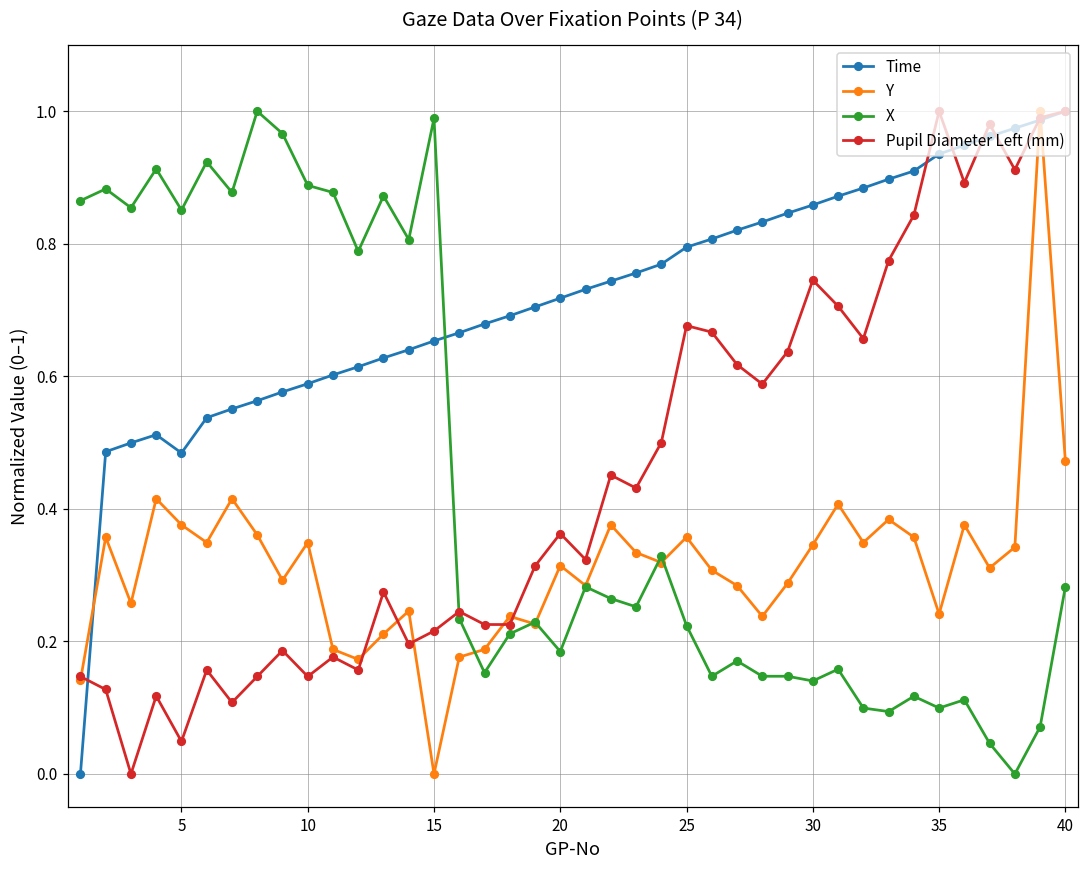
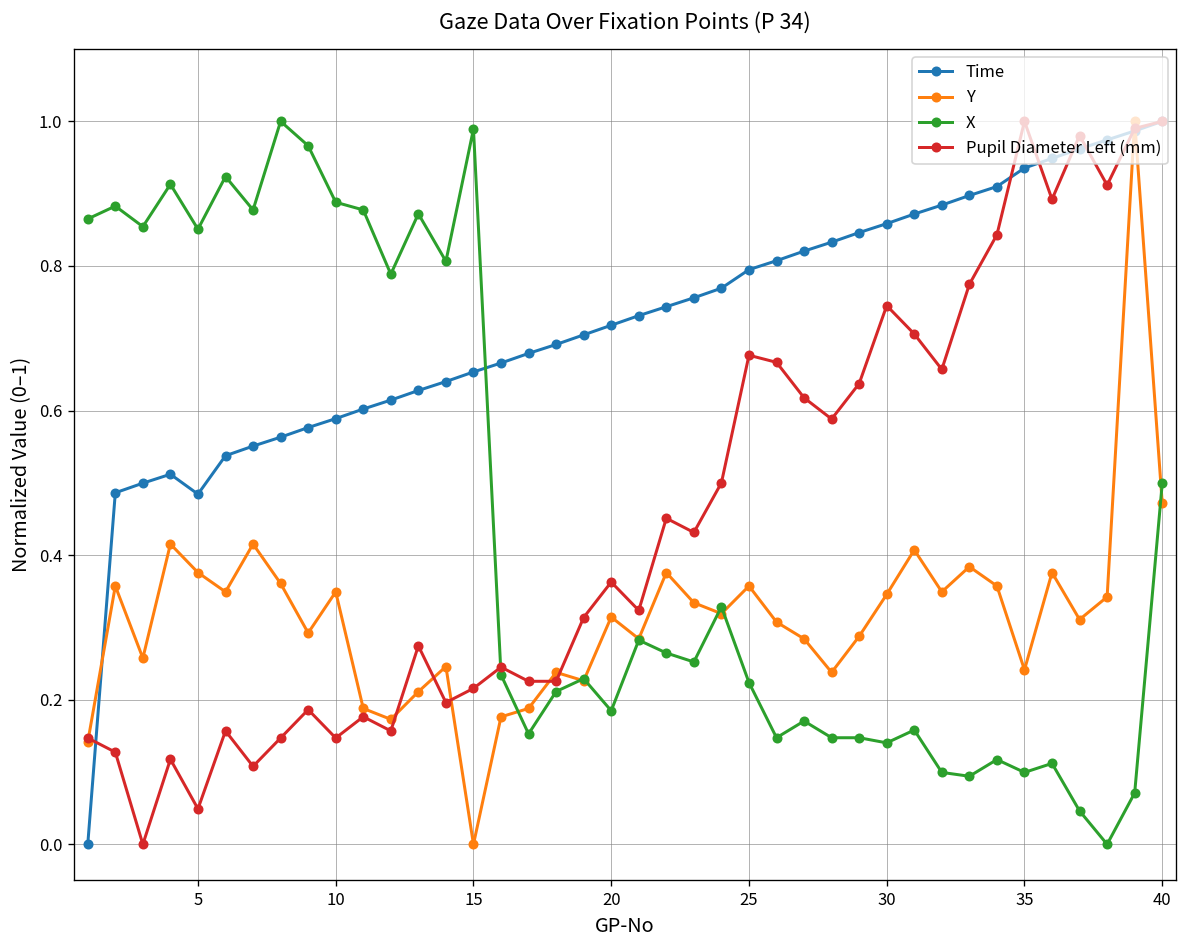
  {
    "Time": {
      "5": 0.48,
      "10": 0.59,
      "15": 0.65,
      "20": 0.72,
      "25": 0.79,
      "30": 0.86,
      "35": 0.94
    },
    "Y": {
      "5": 0.38,
      "10": 0.35,
      "15": 0.00,
      "20": 0.31,
      "25": 0.36,
      "30": 0.35,
      "35": 0.24,
      "40": 0.47
    },
    "X": {
      "5": 0.85,
      "10": 0.89,
      "15": 0.99,
      "20": 0.18,
      "25": 0.22,
      "30": 0.14,
      "35": 0.10,
-     "40": 0.28
+     "40": 0.50
    },
    "Pupil Diameter Left (mm)": {
      "5": 0.05,
      "10": 0.15,
      "15": 0.22,
      "20": 0.36,
      "25": 0.68,
      "30": 0.75
    }
  }
